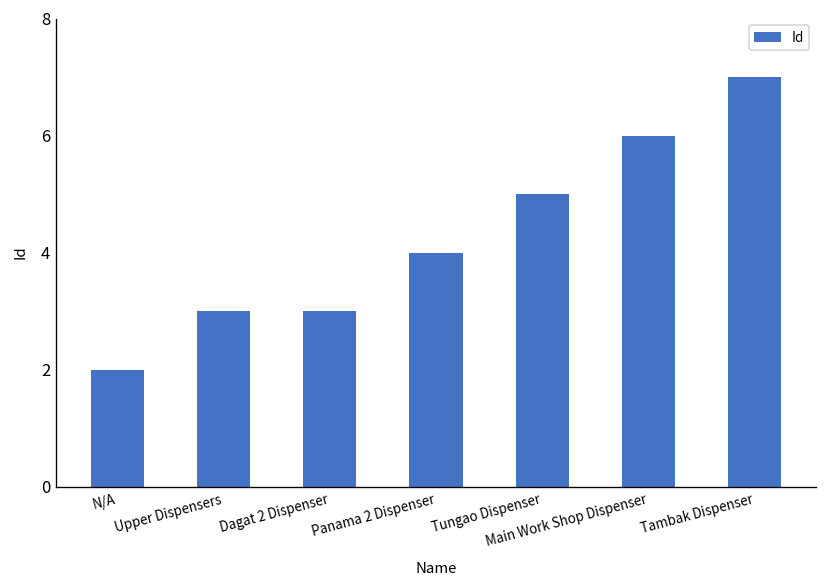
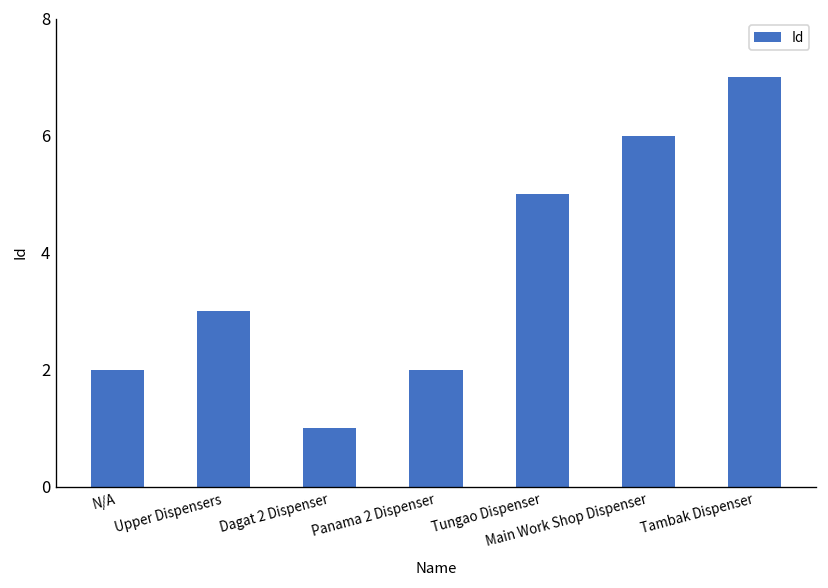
  {
    "N/A": 2,
    "Upper Dispensers": 3,
-   "Dagat 2 Dispenser": 3,
-   "Panama 2 Dispenser": 4,
+   "Dagat 2 Dispenser": 1,
+   "Panama 2 Dispenser": 2,
    "Tungao Dispenser": 5,
    "Main Work Shop Dispenser": 6,
    "Tambak Dispenser": 7
  }
